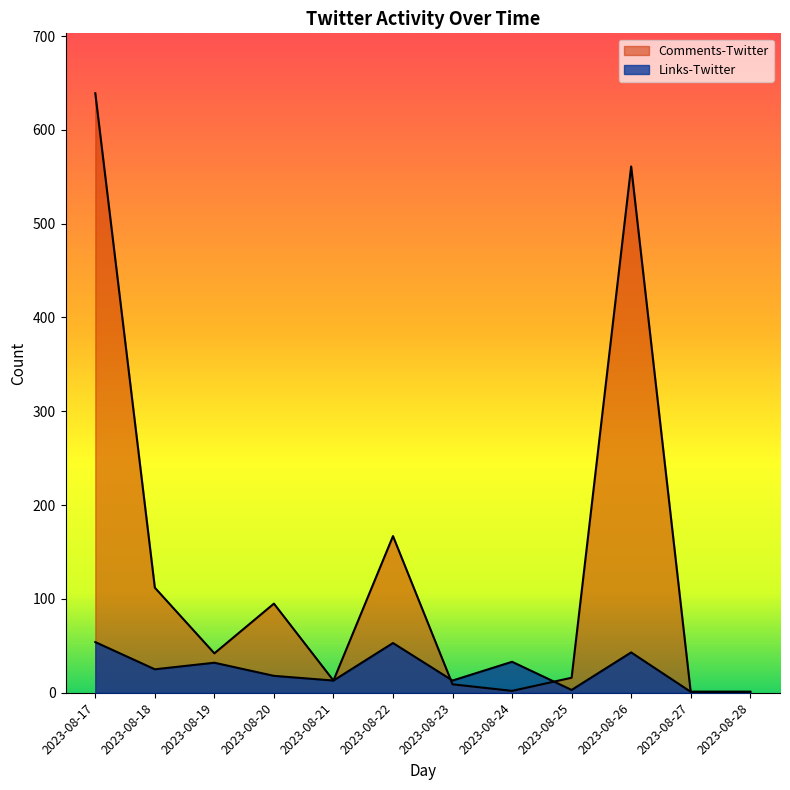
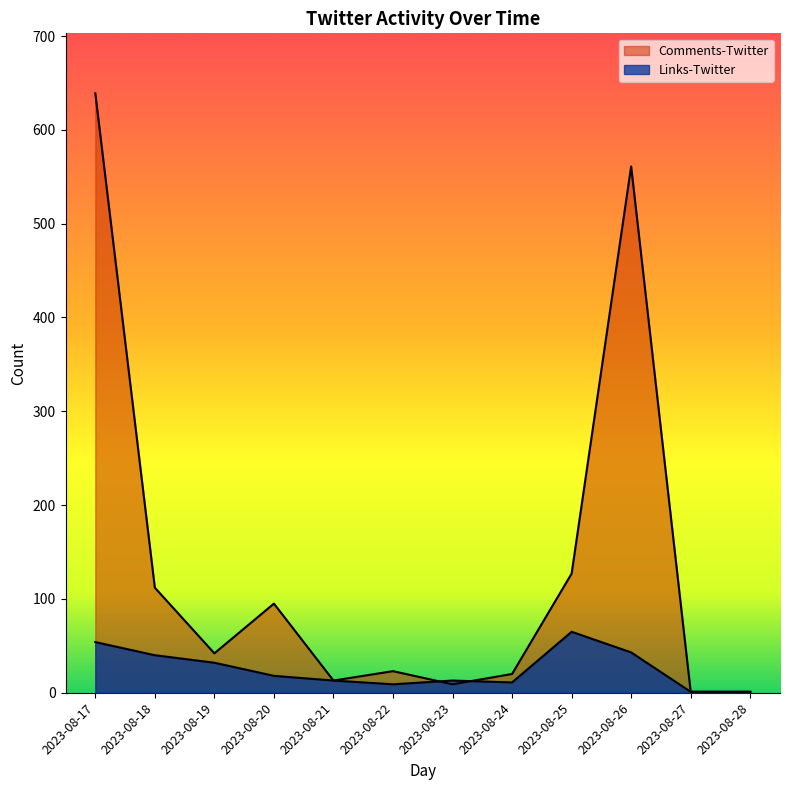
  {
    "Comments-Twitter": {
      "2023-08-17": 640,
      "2023-08-18": 110,
      "2023-08-19": 40,
      "2023-08-20": 100,
-     "2023-08-22": 170,
+     "2023-08-22": 20,
      "2023-08-23": 10,
-     "2023-08-24": 0,
-     "2023-08-25": 20,
+     "2023-08-24": 20,
+     "2023-08-25": 130,
      "2023-08-26": 560
    },
    "Links-Twitter": {
      "2023-08-17": 50,
-     "2023-08-18": 30,
+     "2023-08-18": 40,
      "2023-08-19": 30,
      "2023-08-20": 20,
-     "2023-08-22": 50,
+     "2023-08-22": 10,
      "2023-08-23": 10,
-     "2023-08-24": 30,
-     "2023-08-25": 0,
+     "2023-08-24": 10,
+     "2023-08-25": 70,
      "2023-08-26": 40
    }
  }
